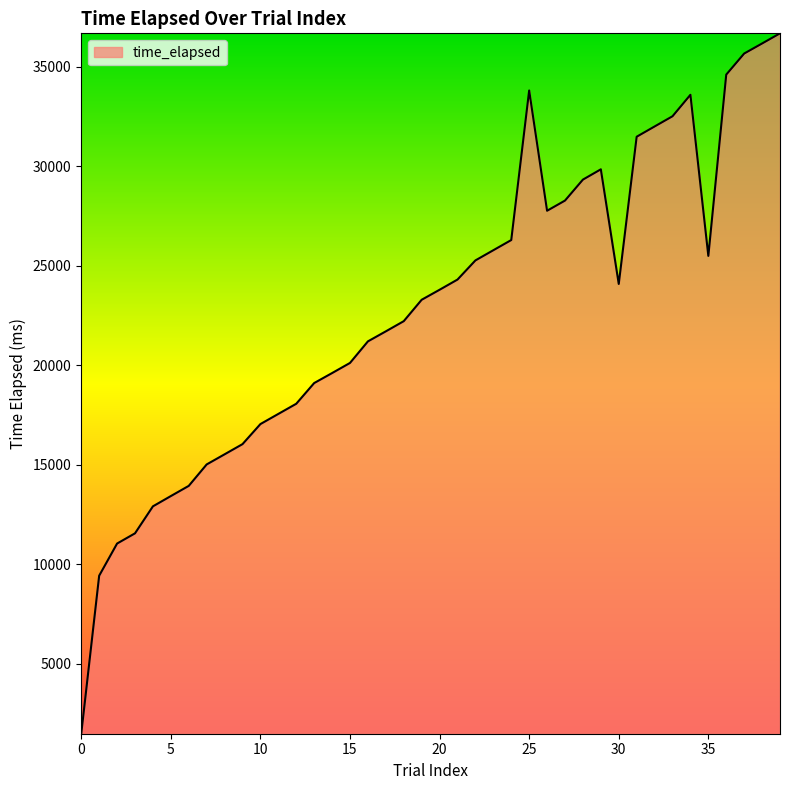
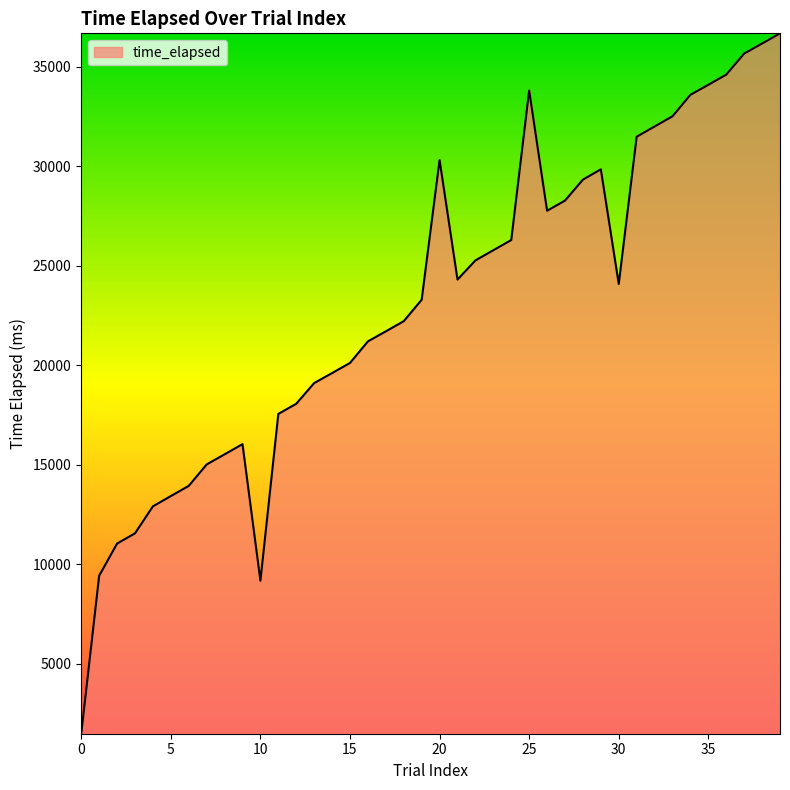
  {
    "0": 1500,
    "5": 13400,
-   "10": 17000,
+   "10": 9200,
    "15": 20100,
-   "20": 23800,
+   "20": 30300,
    "25": 33800,
    "30": 24100,
-   "35": 25500
+   "35": 34100
  }
